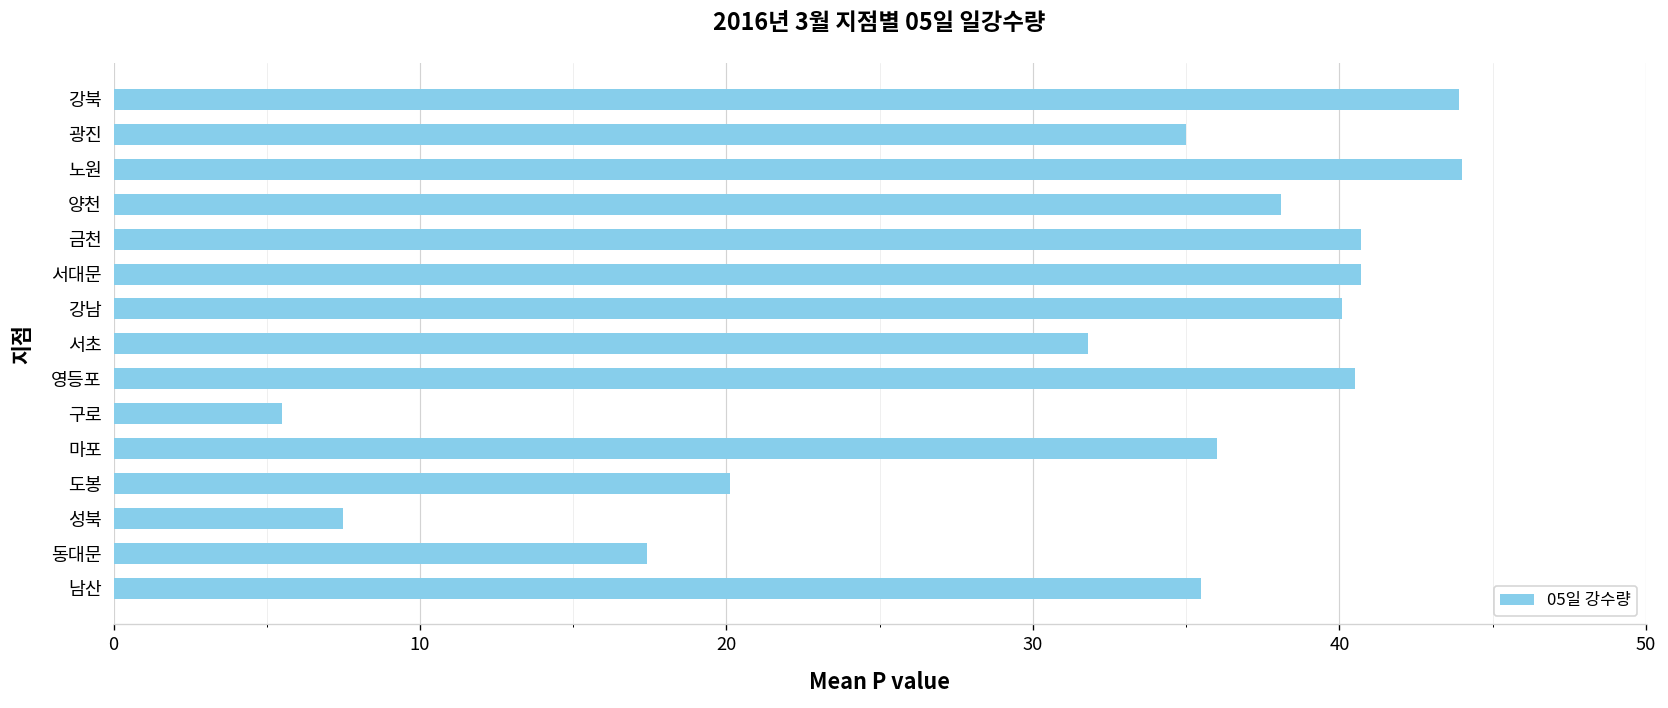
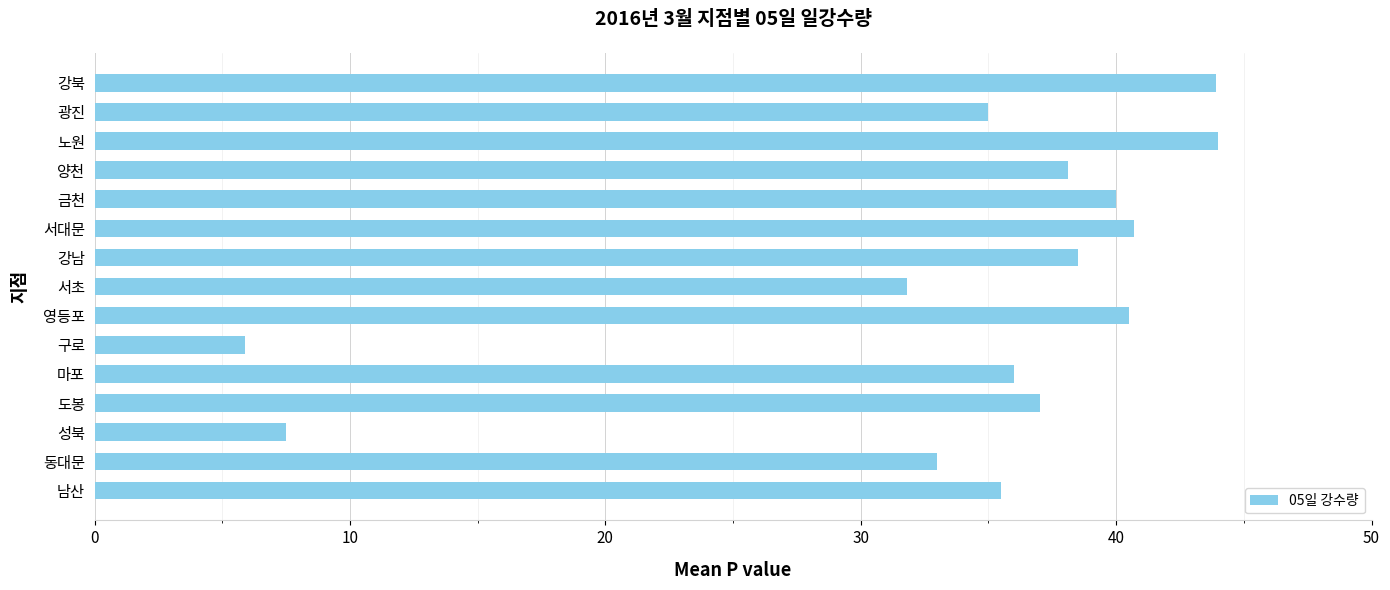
  {
    "강북": 43.9,
    "광진": 35.0,
    "노원": 44.0,
    "양천": 38.1,
-   "금천": 40.7,
+   "금천": 40.0,
    "서대문": 40.7,
-   "강남": 40.1,
+   "강남": 38.5,
    "서초": 31.8,
    "영등포": 40.5,
-   "구로": 5.5,
+   "구로": 5.9,
    "마포": 36.0,
-   "도봉": 20.1,
+   "도봉": 37.0,
    "성북": 7.5,
-   "동대문": 17.4,
+   "동대문": 33.0,
    "남산": 35.5
  }
